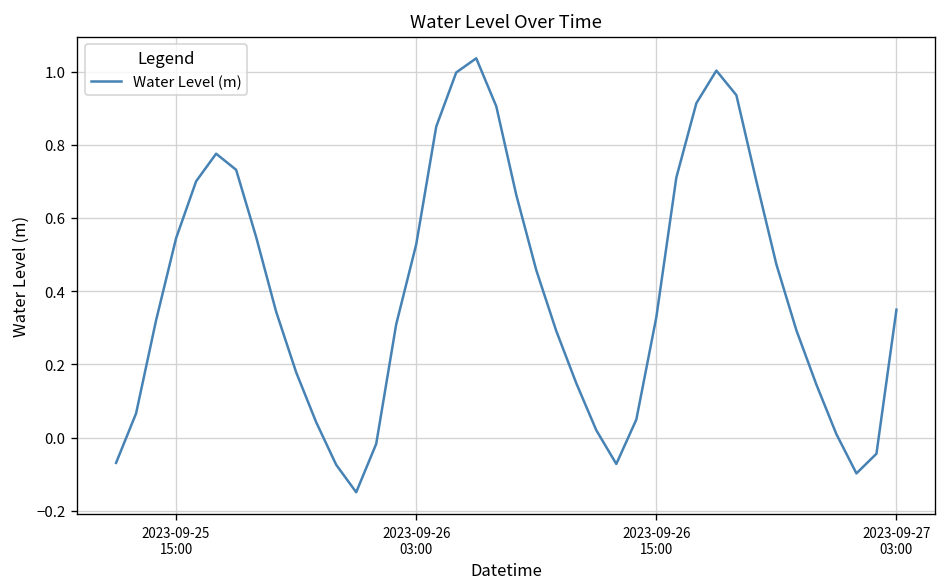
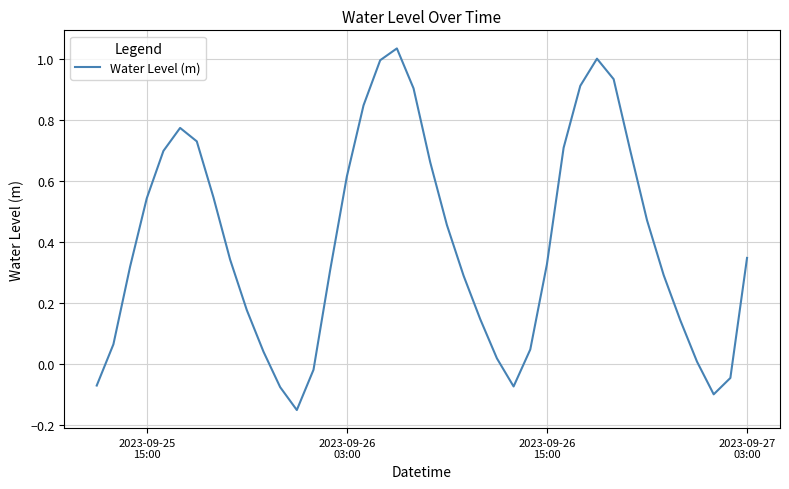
  {
    "2023-09-25 15:00": 0.54,
-   "2023-09-26 03:00": 0.53,
+   "2023-09-26 03:00": 0.62,
    "2023-09-26 15:00": 0.33,
    "2023-09-27 03:00": 0.35
  }
